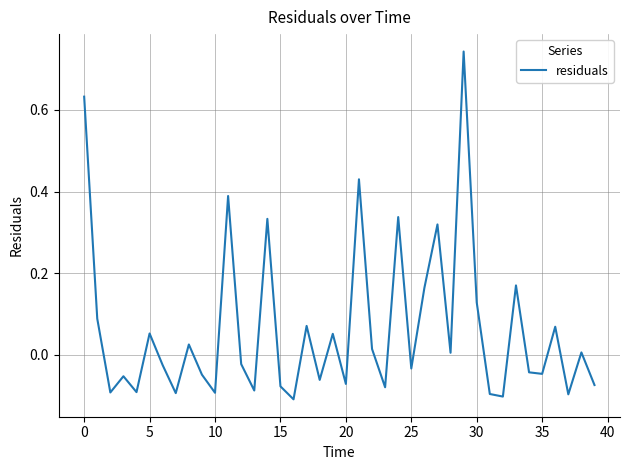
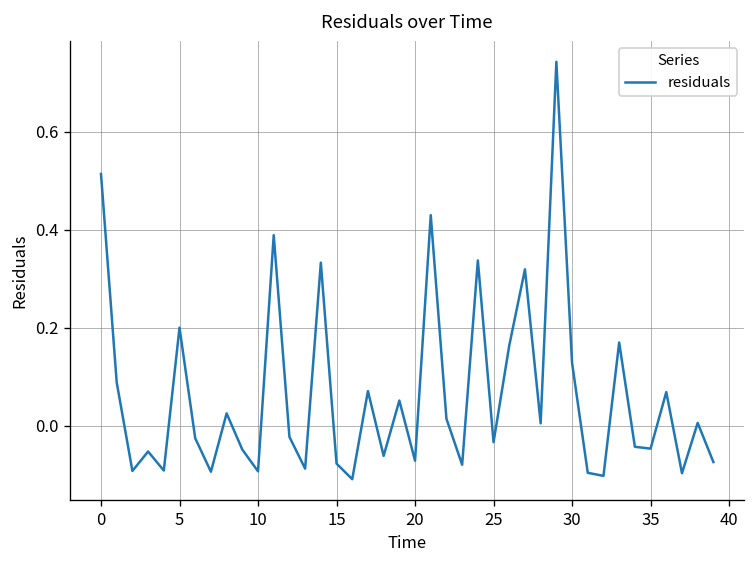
  {
-   "0": 0.63,
-   "5": 0.05,
+   "0": 0.51,
+   "5": 0.20,
    "10": -0.09,
    "15": -0.08,
    "20": -0.07,
    "25": -0.03,
    "30": 0.13,
    "35": -0.05
  }
